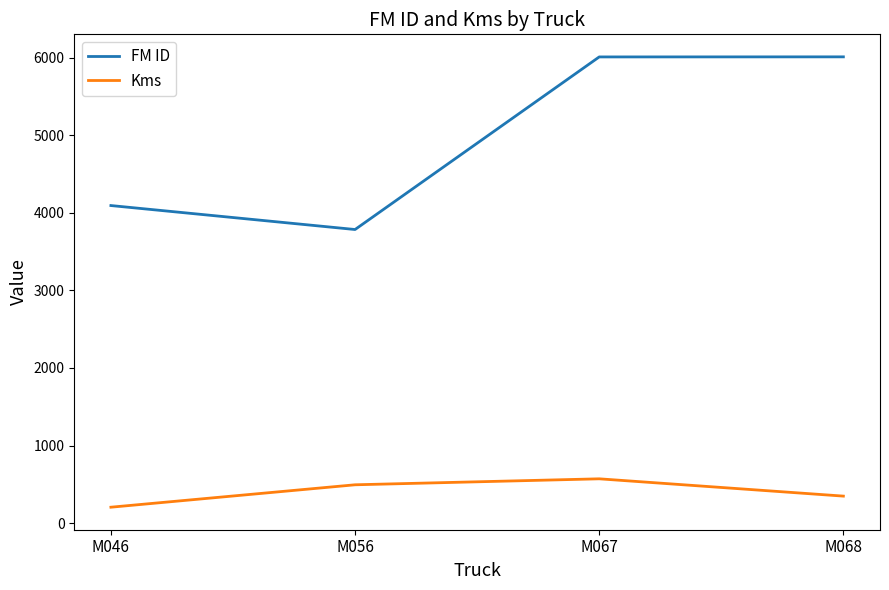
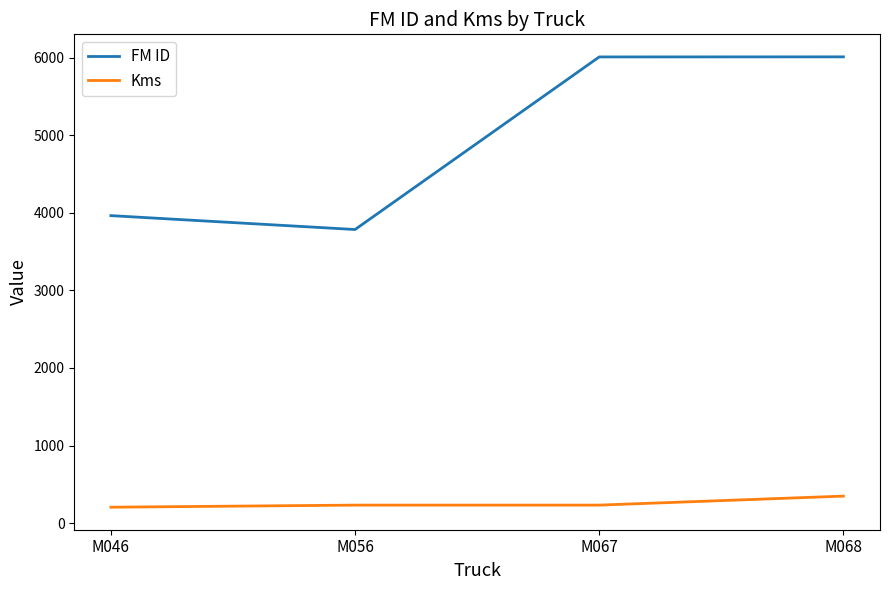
  {
    "FM ID": {
-     "M046": 4100,
+     "M046": 4000,
      "M056": 3800,
      "M067": 6000,
      "M068": 6000
    },
    "Kms": {
      "M046": 200,
-     "M056": 500,
-     "M067": 600,
+     "M056": 200,
+     "M067": 200,
      "M068": 300
    }
  }
